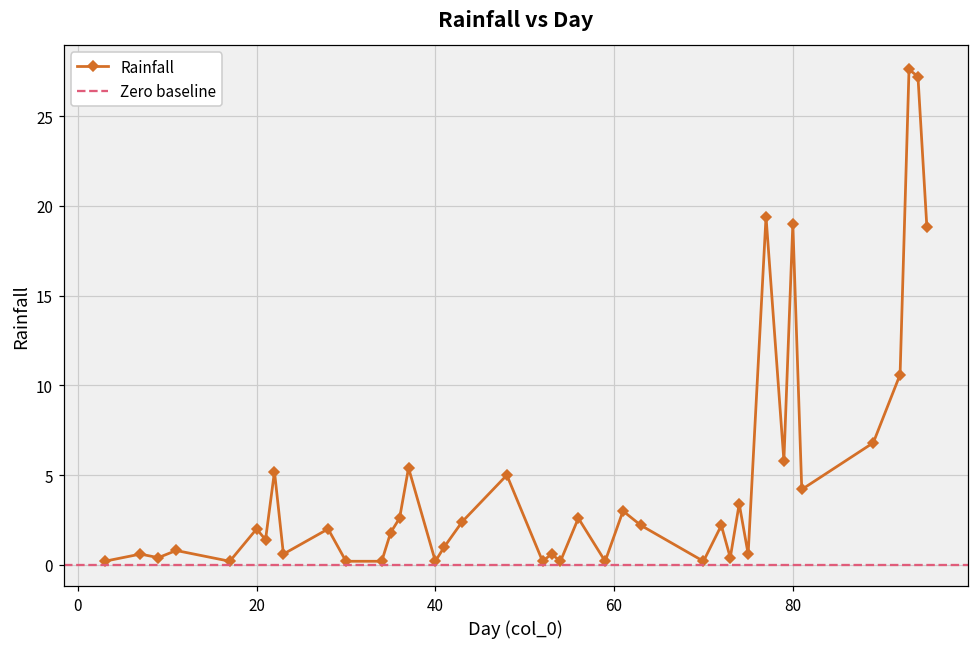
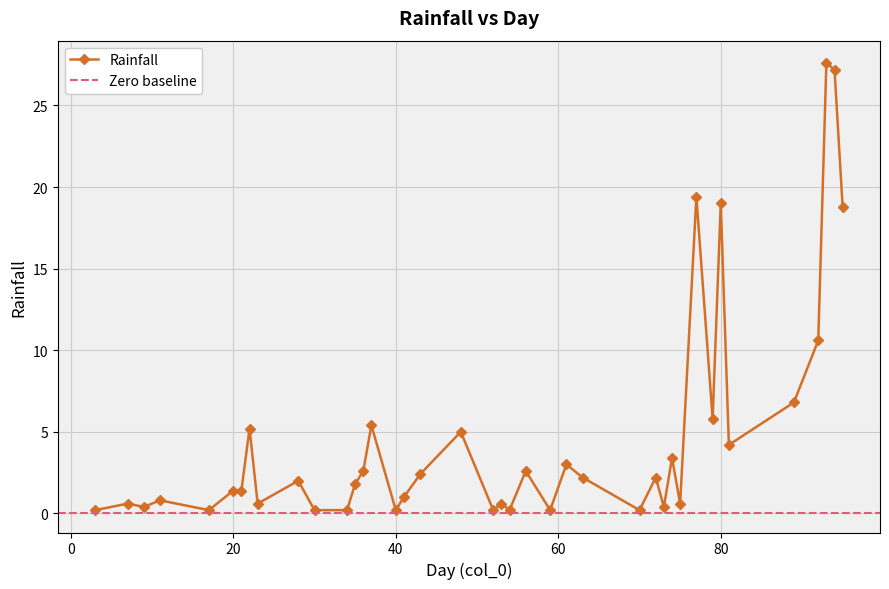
  {
-   "20": 2.0,
+   "20": 1.4,
    "40": 0.2,
    "80": 19.0
  }
